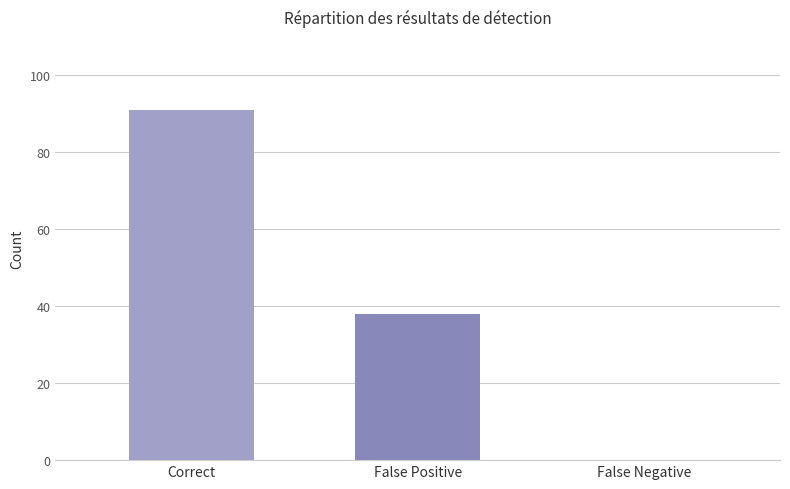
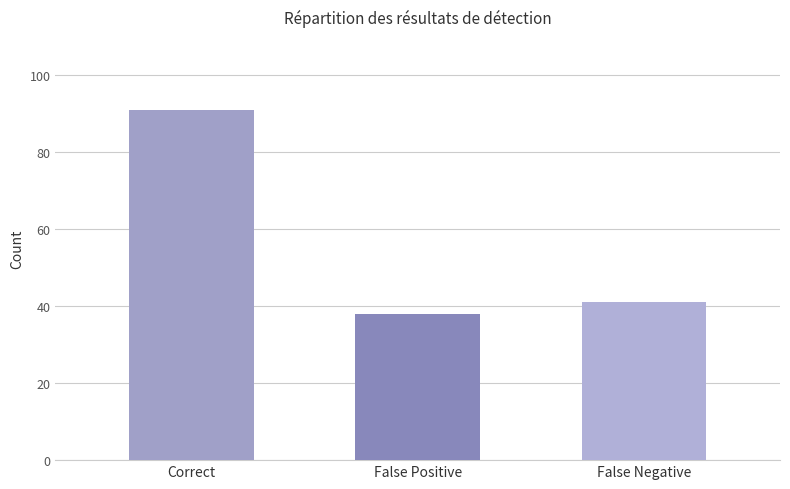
  {
    "Correct": 91,
    "False Positive": 38,
-   "False Negative": 0
+   "False Negative": 41
  }
